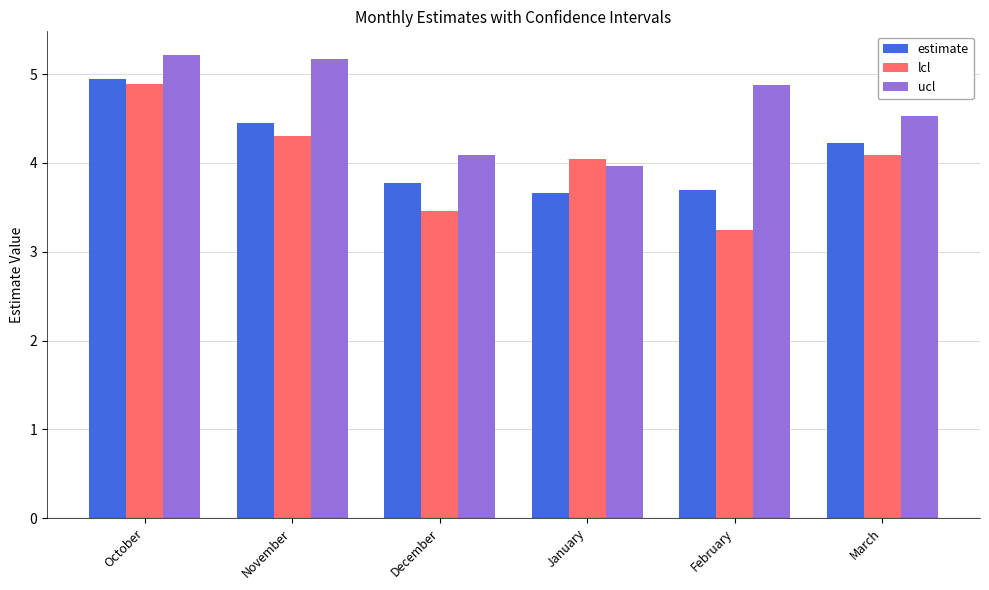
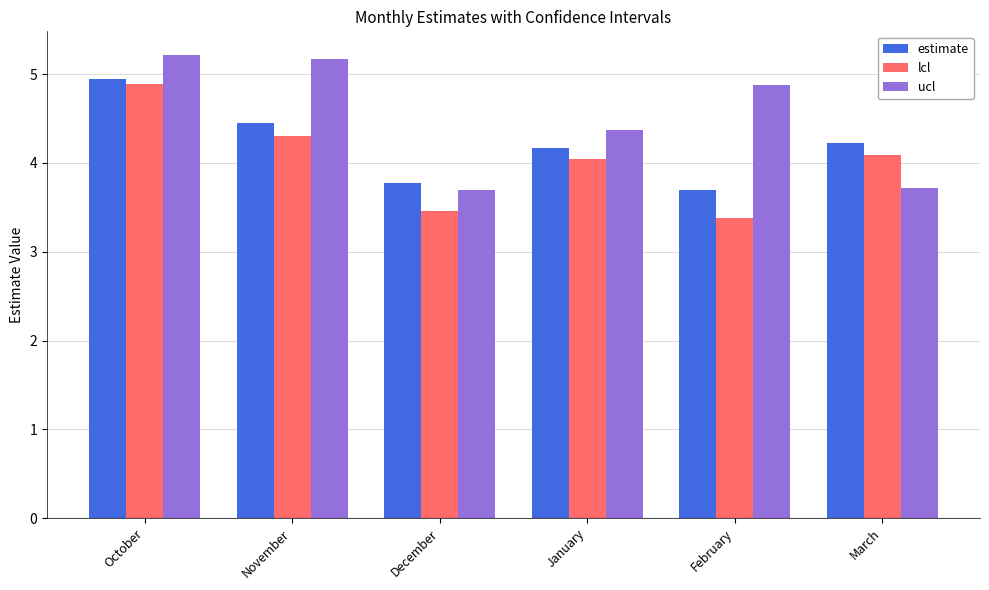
  {
    "estimate": {
      "October": 4.9,
      "November": 4.5,
      "December": 3.8,
-     "January": 3.7,
+     "January": 4.2,
      "February": 3.7,
      "March": 4.2
    },
    "lcl": {
      "October": 4.9,
      "November": 4.3,
      "December": 3.5,
      "January": 4.0,
-     "February": 3.2,
+     "February": 3.4,
      "March": 4.1
    },
    "ucl": {
      "October": 5.2,
      "November": 5.2,
-     "December": 4.1,
-     "January": 4.0,
+     "December": 3.7,
+     "January": 4.4,
      "February": 4.9,
-     "March": 4.5
+     "March": 3.7
    }
  }
